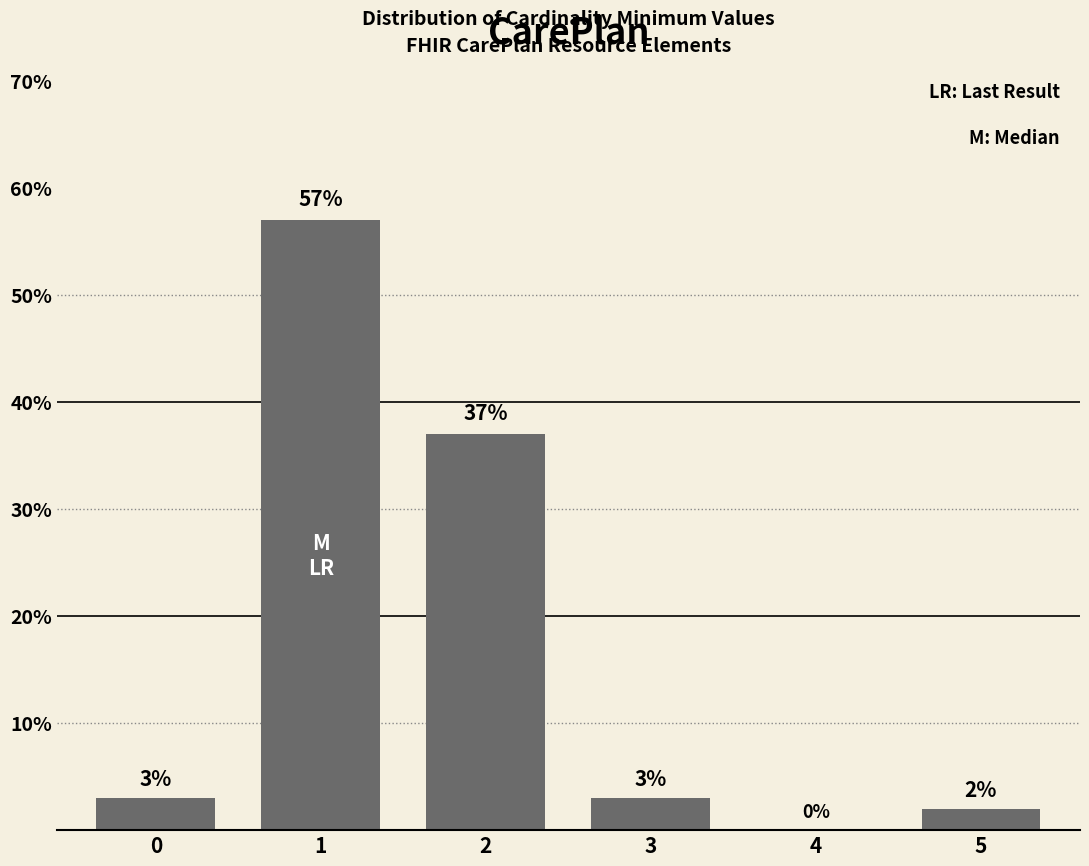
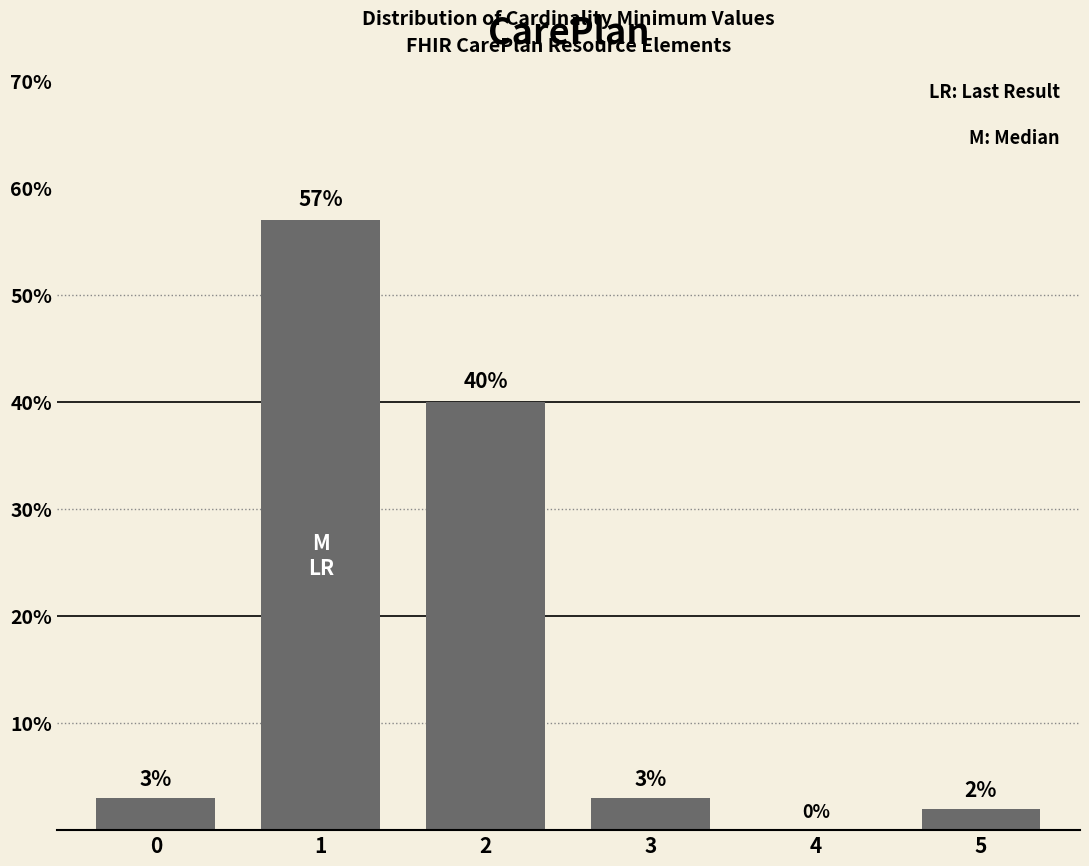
  {
    "0": "3%",
    "1": "57%",
-   "2": "37%",
+   "2": "40%",
    "3": "3%",
    "4": "0%",
    "5": "2%"
  }
